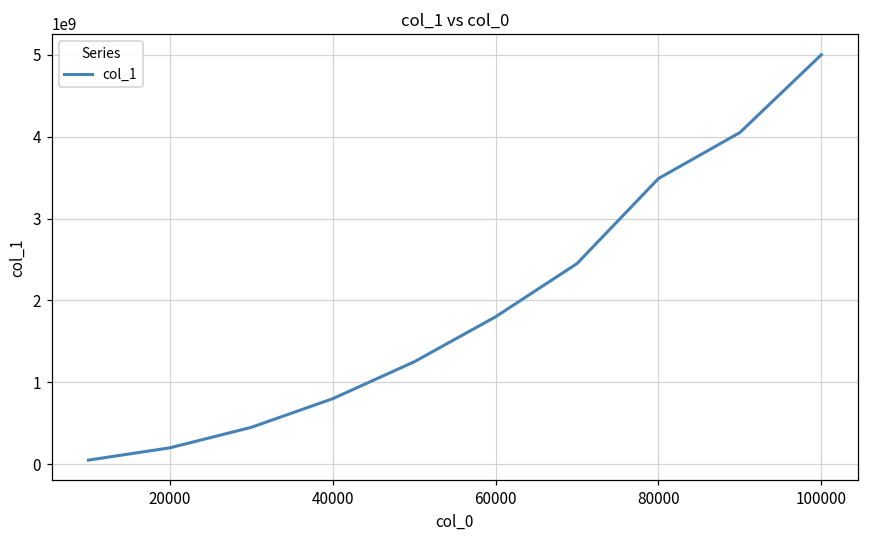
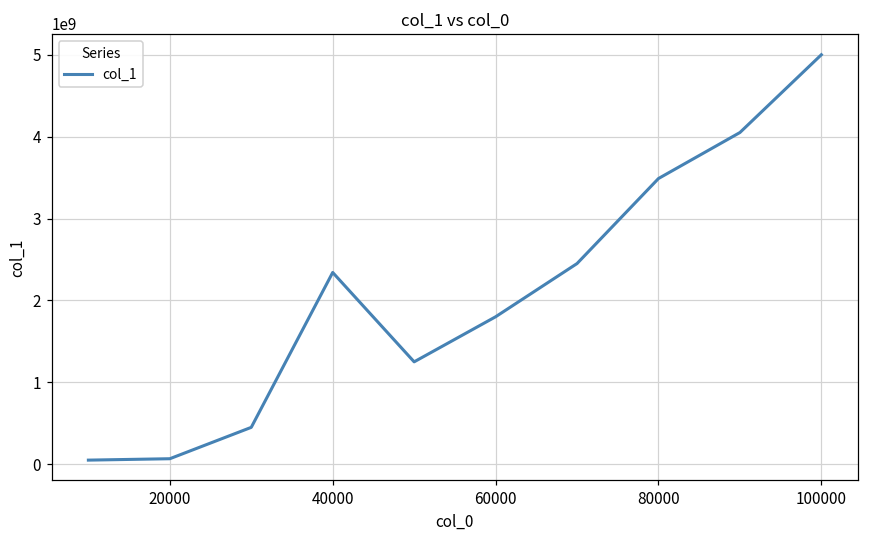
  {
-   "20000": 200000000,
-   "40000": 800000000,
+   "20000": 100000000,
+   "40000": 2300000000,
    "60000": 1800000000,
    "80000": 3500000000,
    "100000": 5000000000
  }
